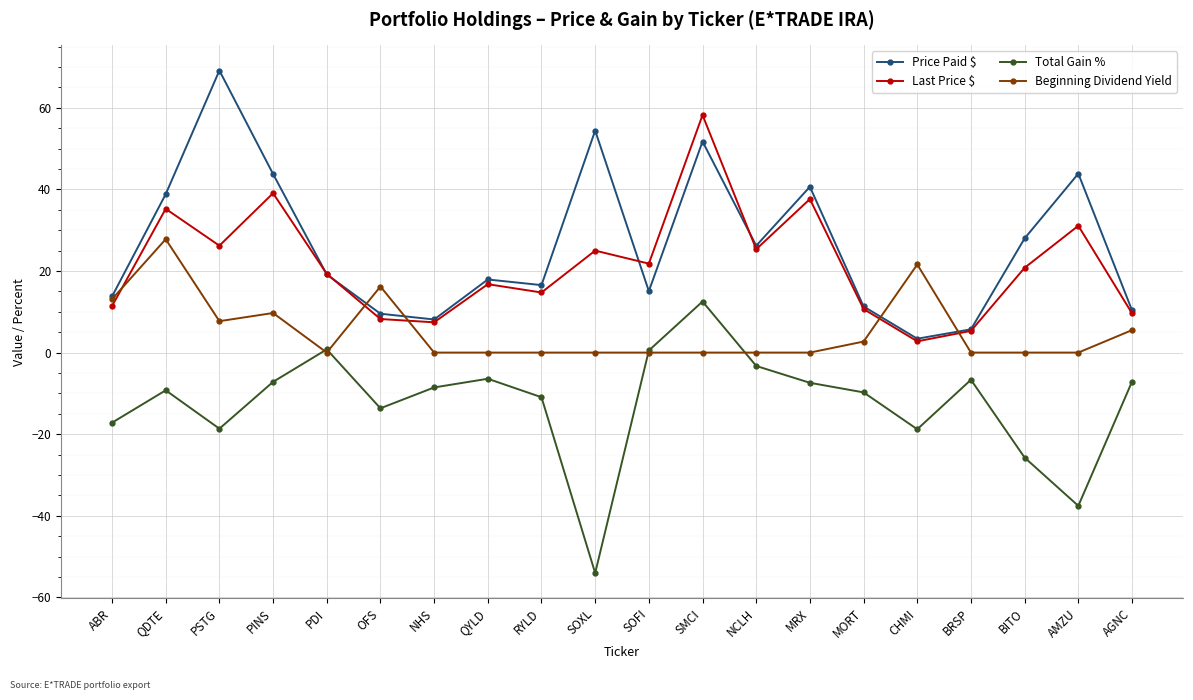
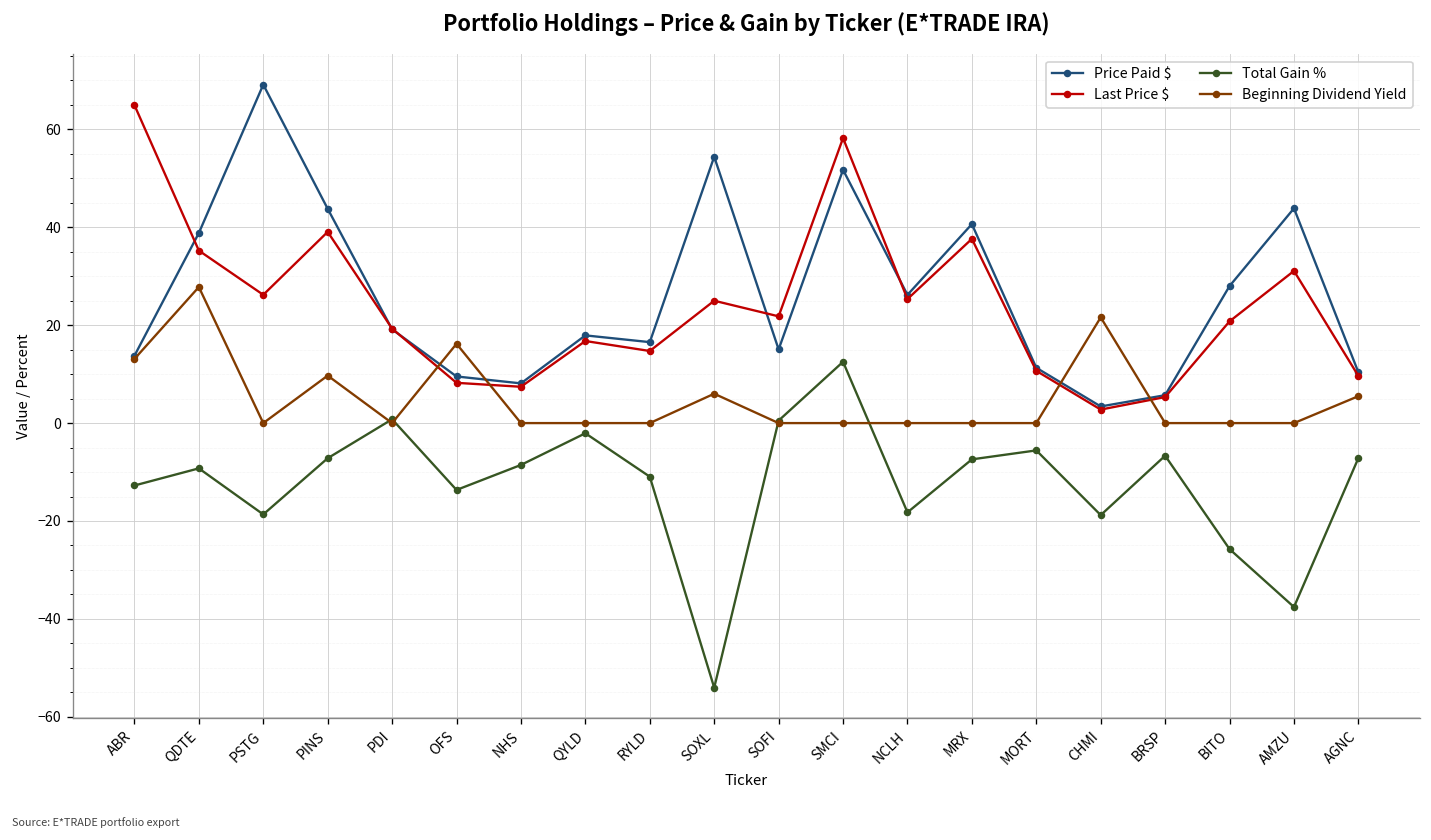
  {
    "Price Paid $": {
      "ABR": 14,
      "QDTE": 39,
      "PSTG": 69,
      "PINS": 44,
      "OFS": 10,
      "NHS": 8,
      "QYLD": 18,
      "RYLD": 17,
      "SOXL": 54,
      "SOFI": 15,
      "SMCI": 52,
      "NCLH": 26,
      "MRX": 41,
      "MORT": 11,
      "CHMI": 3,
      "BITO": 28,
      "AMZU": 44,
      "AGNC": 10
    },
    "Last Price $": {
-     "ABR": 11,
+     "ABR": 65,
      "QDTE": 35,
      "PSTG": 26,
      "PINS": 39,
      "OFS": 8,
      "NHS": 7,
      "QYLD": 17,
      "RYLD": 15,
      "SOXL": 25,
      "SOFI": 22,
      "SMCI": 58,
      "NCLH": 25,
      "MRX": 38,
      "MORT": 11,
      "CHMI": 3,
      "BITO": 21,
      "AMZU": 31,
      "AGNC": 10
    },
    "Total Gain %": {
-     "ABR": -17,
+     "ABR": -13,
      "QDTE": -9,
      "PSTG": -19,
      "PINS": -7,
      "PDI": 1,
      "OFS": -14,
      "NHS": -9,
-     "QYLD": -6,
+     "QYLD": -2,
      "RYLD": -11,
      "SOXL": -54,
      "SMCI": 13,
-     "NCLH": -3,
+     "NCLH": -18,
      "MRX": -7,
-     "MORT": -10,
+     "MORT": -6,
      "CHMI": -19,
      "BRSP": -7,
      "BITO": -26,
      "AMZU": -38,
      "AGNC": -7
    },
    "Beginning Dividend Yield": {
      "ABR": 13,
      "QDTE": 28,
-     "PSTG": 8,
+     "PSTG": 0,
      "PINS": 10,
      "PDI": 0,
      "OFS": 16,
      "NHS": 0,
      "QYLD": 0,
      "RYLD": 0,
-     "SOXL": 0,
+     "SOXL": 6,
      "SMCI": 0,
      "NCLH": 0,
      "MRX": 0,
-     "MORT": 3,
+     "MORT": 0,
      "CHMI": 22,
      "BRSP": 0,
      "BITO": 0,
      "AMZU": 0,
      "AGNC": 6
    }
  }
